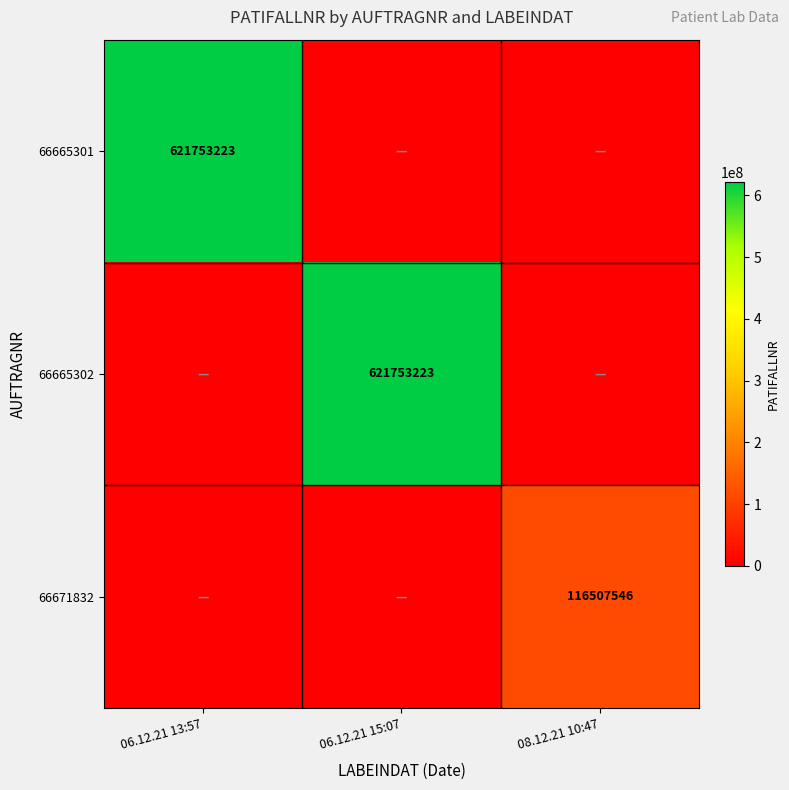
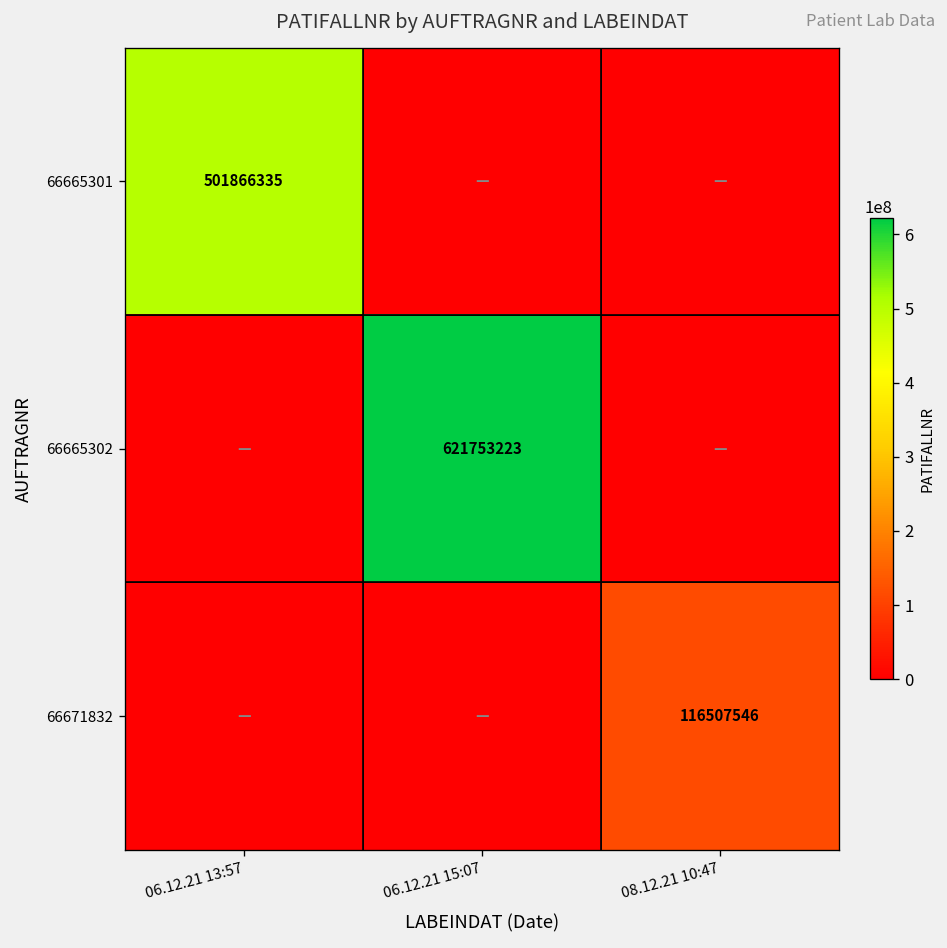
  {
    "66665301": {
-     "06.12.21 13:57": 621753223
+     "06.12.21 13:57": 501866335
    },
    "66665302": {
      "06.12.21 15:07": 621753223
    },
    "66671832": {
      "08.12.21 10:47": 116507546
    }
  }
